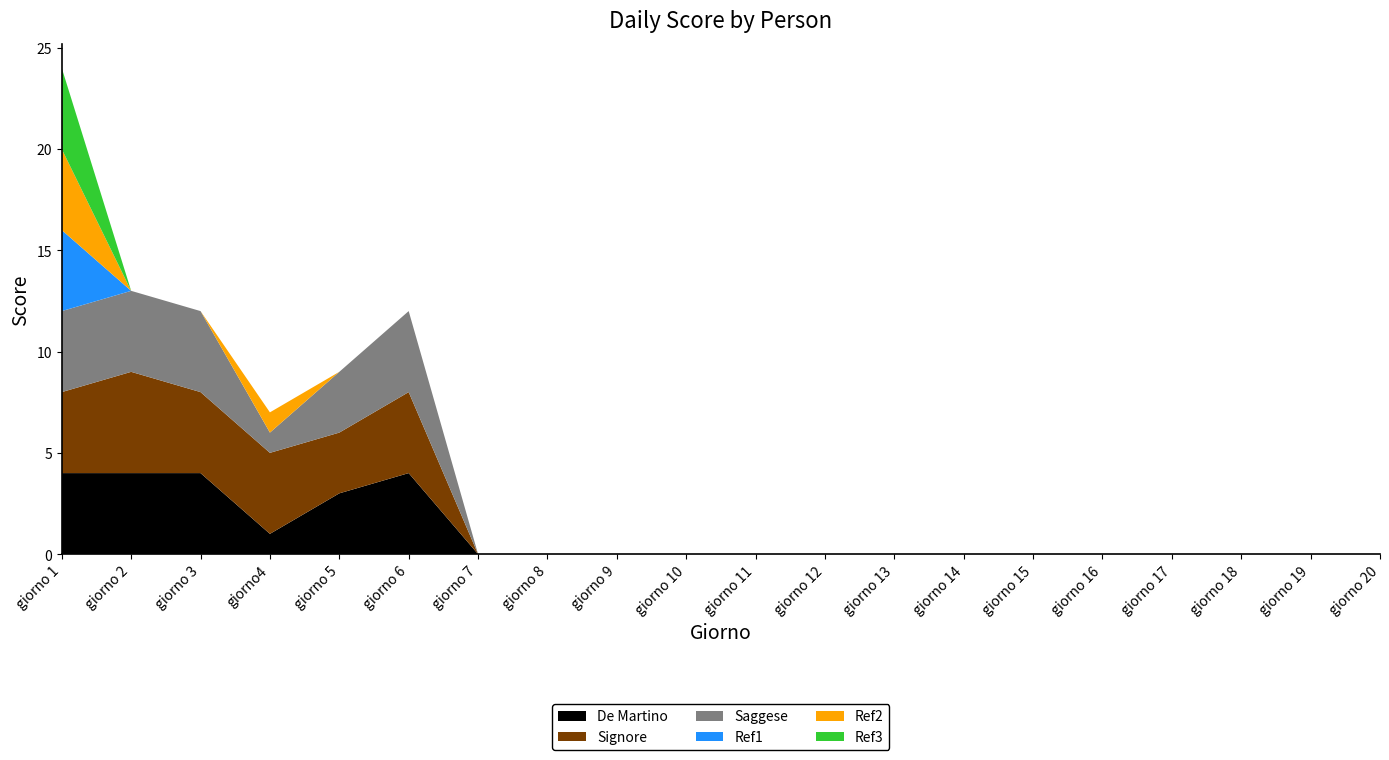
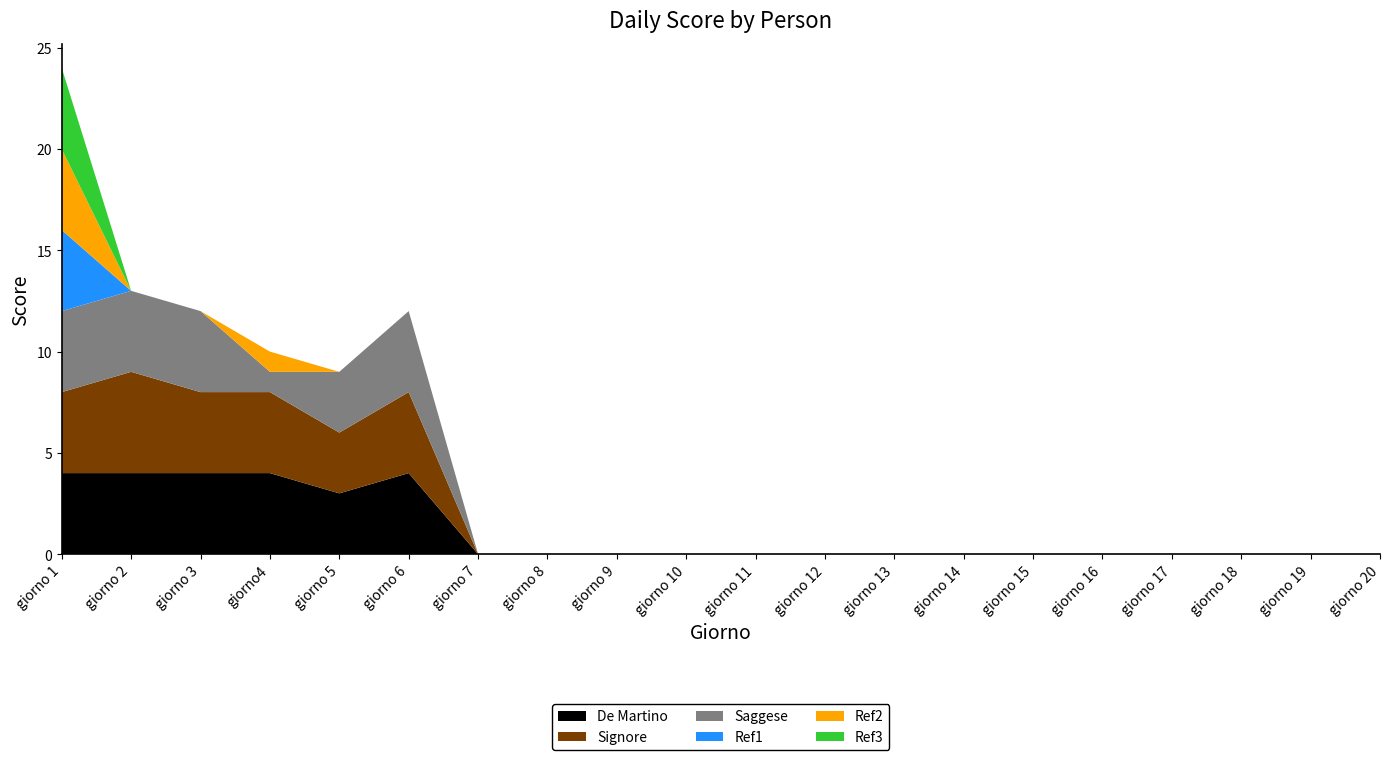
  {
    "De Martino": {
-     "giorno4": 1
+     "giorno4": 4
    },
    "Ref3": {
      "giorno 1": 4
    }
  }
